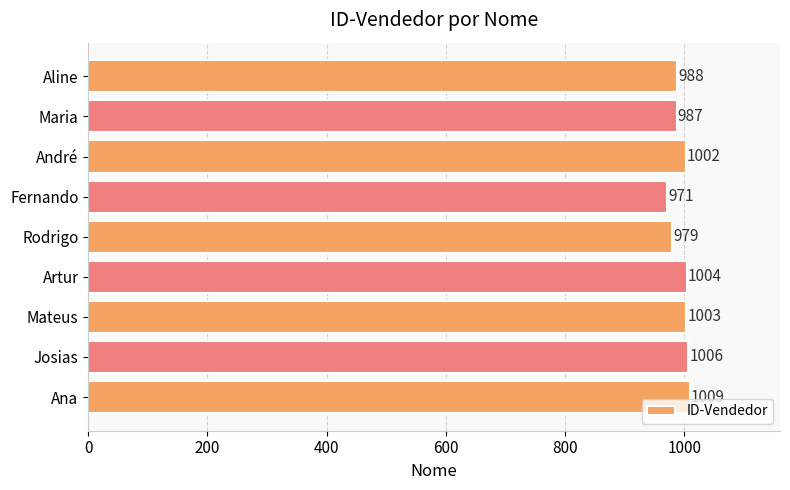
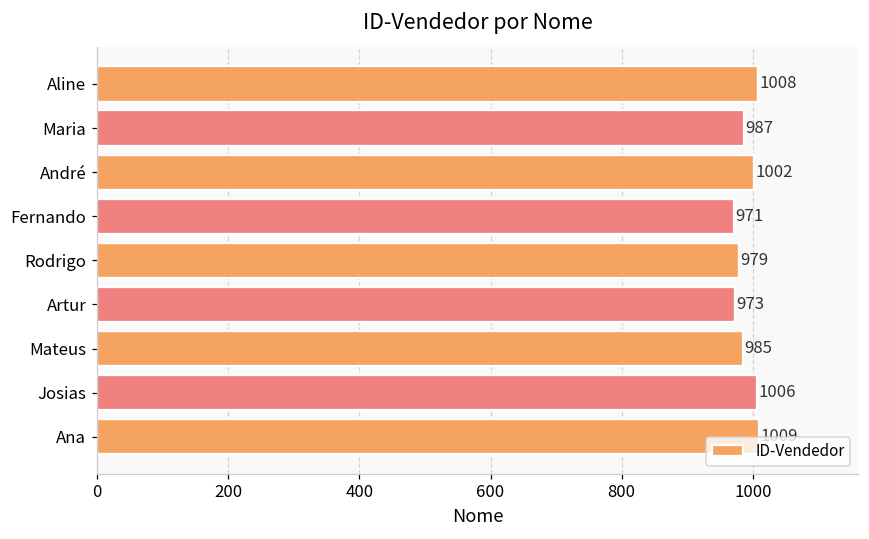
  {
-   "Aline": 988,
+   "Aline": 1008,
    "Maria": 987,
    "André": 1002,
    "Fernando": 971,
    "Rodrigo": 979,
-   "Artur": 1004,
-   "Mateus": 1003,
+   "Artur": 973,
+   "Mateus": 985,
    "Josias": 1006
  }
